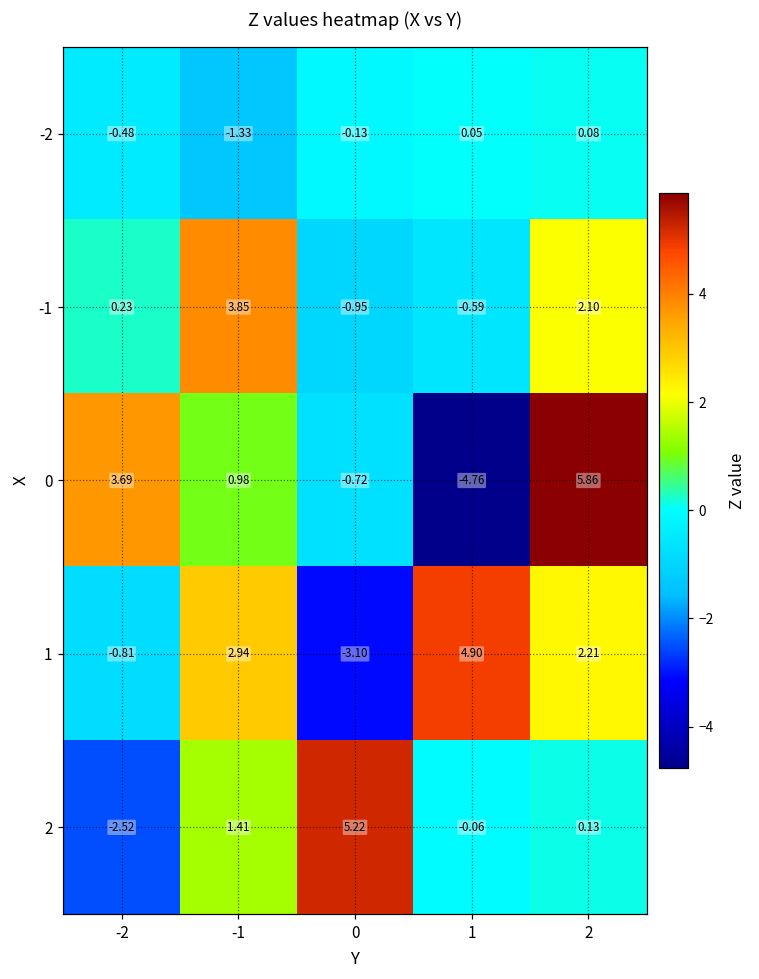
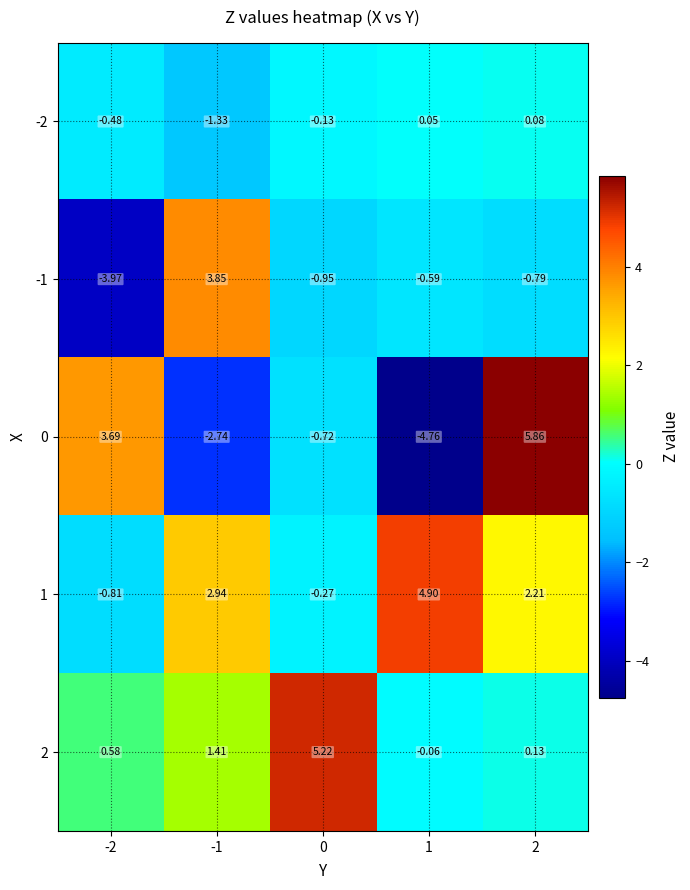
  {
    "-1": {
-     "-2": 0.23,
-     "2": 2.10
+     "-2": -3.97,
+     "2": -0.79
    },
    "0": {
-     "-1": 0.98
+     "-1": -2.74
    },
    "1": {
-     "0": -3.10
+     "0": -0.27
    },
    "2": {
-     "-2": -2.52
+     "-2": 0.58
    }
  }
